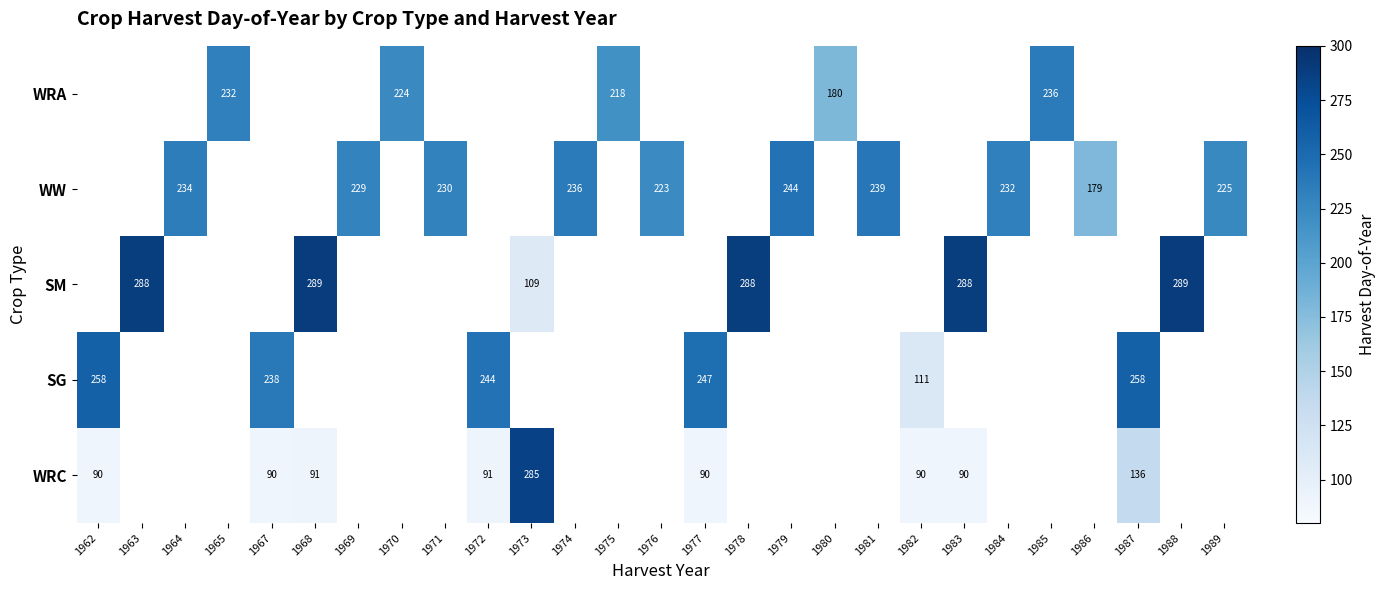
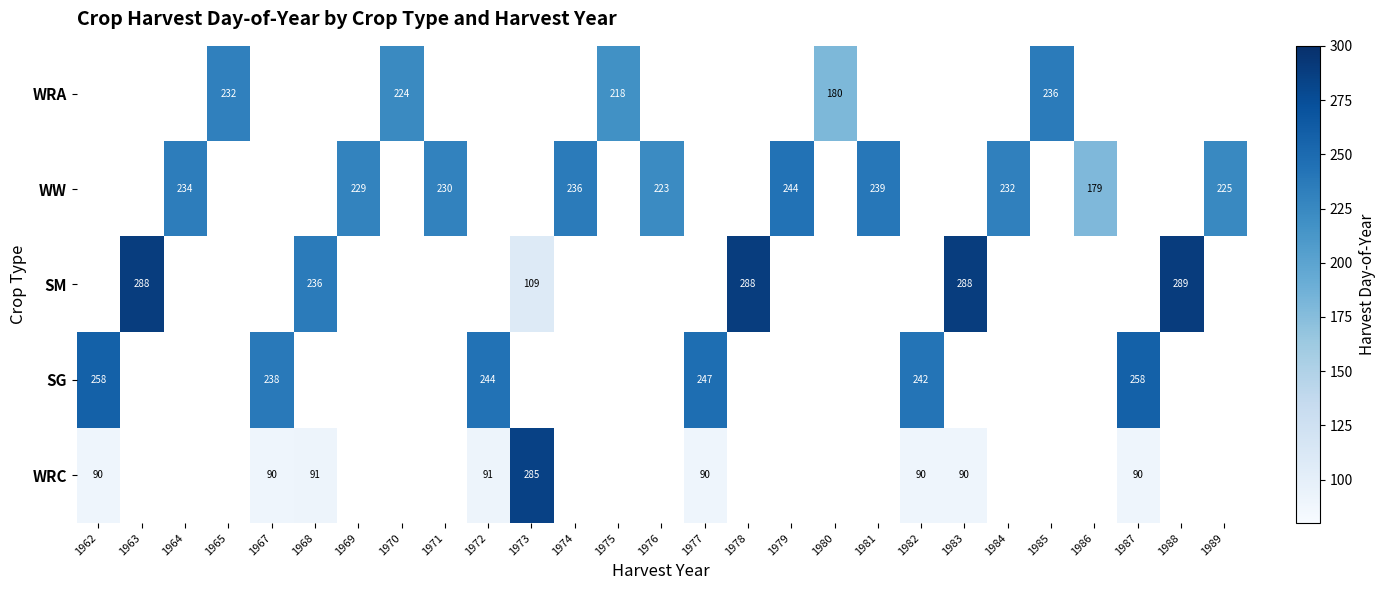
  {
    "WRA": {
      "1965": 232,
      "1970": 224,
      "1975": 218,
      "1980": 180,
      "1985": 236
    },
    "WW": {
      "1964": 234,
      "1969": 229,
      "1971": 230,
      "1974": 236,
      "1976": 223,
      "1979": 244,
      "1981": 239,
      "1984": 232,
      "1986": 179,
      "1989": 225
    },
    "SM": {
      "1963": 288,
-     "1968": 289,
+     "1968": 236,
      "1973": 109,
      "1978": 288,
      "1983": 288,
      "1988": 289
    },
    "SG": {
      "1962": 258,
      "1967": 238,
      "1972": 244,
      "1977": 247,
-     "1982": 111,
+     "1982": 242,
      "1987": 258
    },
    "WRC": {
      "1962": 90,
      "1967": 90,
      "1968": 91,
      "1972": 91,
      "1973": 285,
      "1977": 90,
      "1982": 90,
      "1983": 90,
-     "1987": 136
+     "1987": 90
    }
  }
